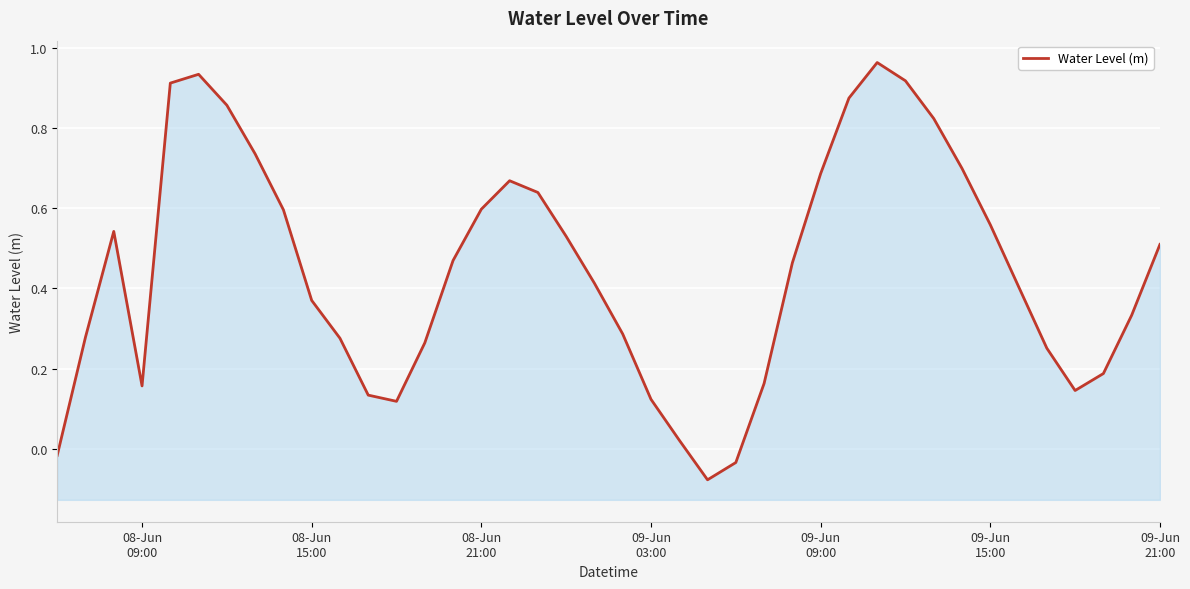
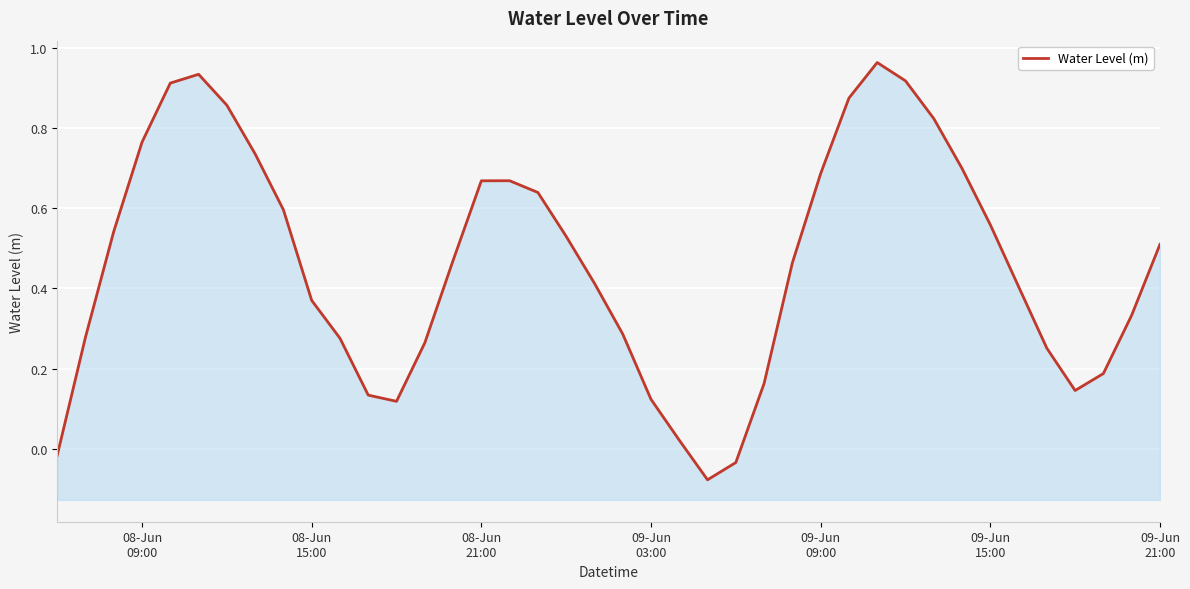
  {
-   "08-Jun 09:00": 0.16,
+   "08-Jun 09:00": 0.76,
    "08-Jun 15:00": 0.37,
-   "08-Jun 21:00": 0.60,
+   "08-Jun 21:00": 0.67,
    "09-Jun 03:00": 0.12,
    "09-Jun 09:00": 0.69,
    "09-Jun 15:00": 0.56,
    "09-Jun 21:00": 0.51
  }
